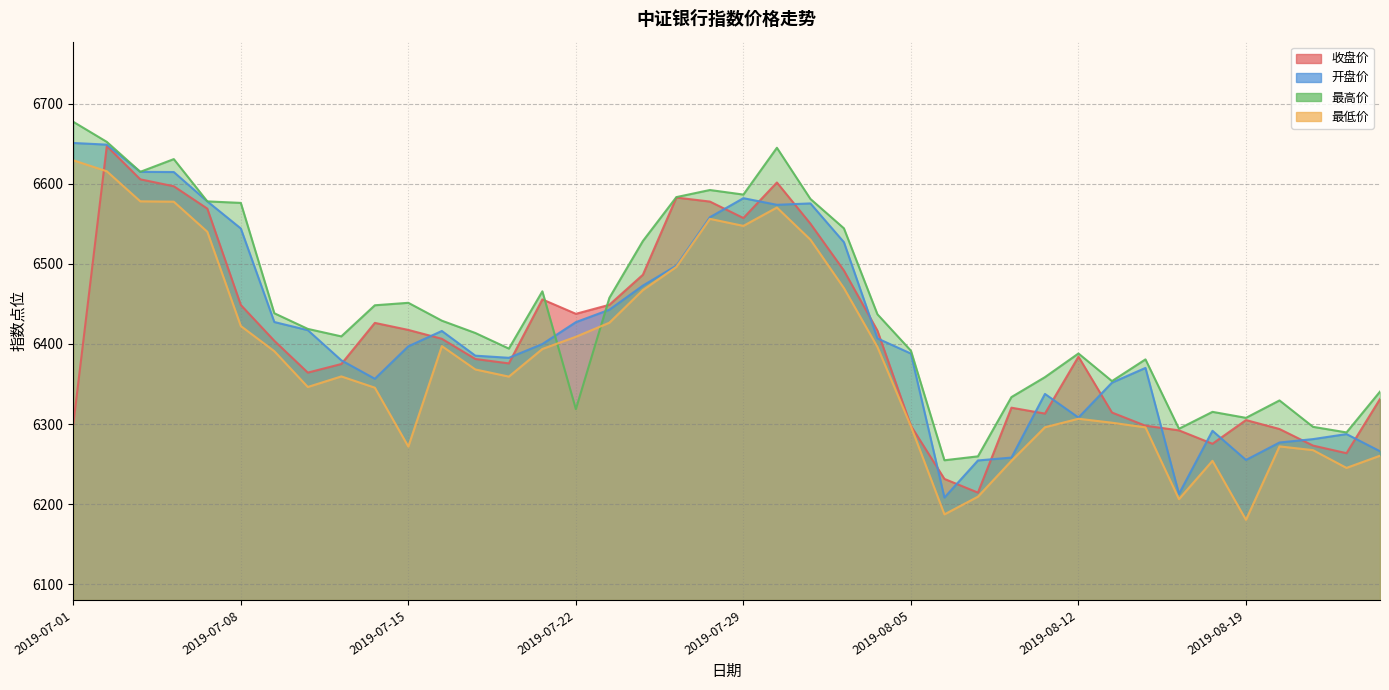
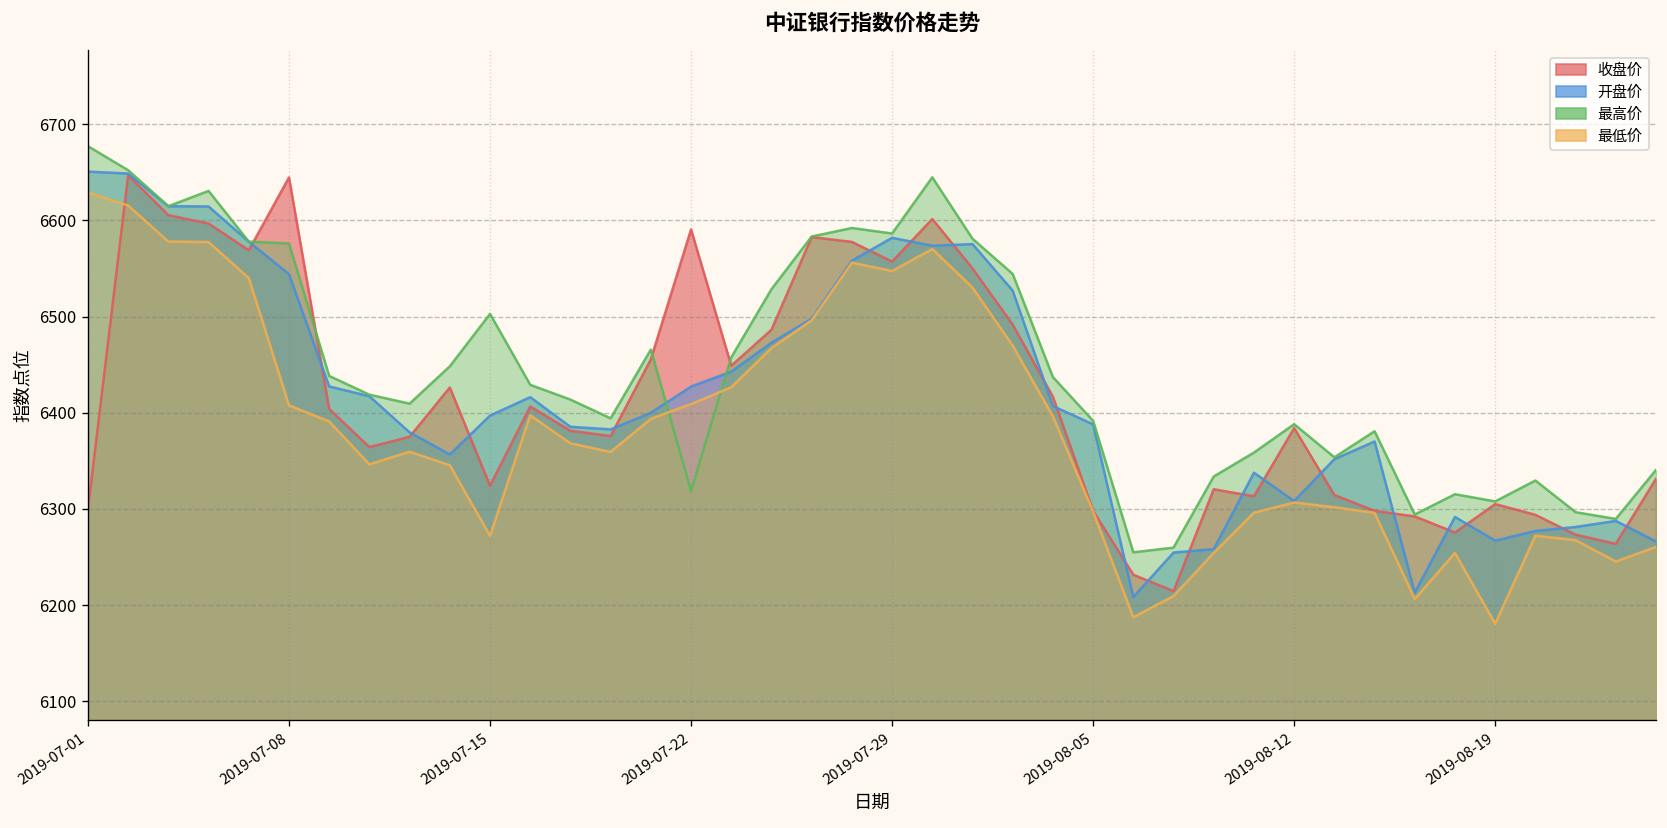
  {
    "收盘价": {
      "2019-07-01": 6300,
-     "2019-07-08": 6450,
-     "2019-07-15": 6420,
-     "2019-07-22": 6440,
+     "2019-07-08": 6640,
+     "2019-07-15": 6320,
+     "2019-07-22": 6590,
      "2019-07-29": 6560,
      "2019-08-12": 6380
    },
    "开盘价": {
      "2019-07-01": 6650,
      "2019-07-08": 6540,
      "2019-07-15": 6400,
      "2019-07-22": 6430,
      "2019-07-29": 6580,
      "2019-08-05": 6390,
-     "2019-08-19": 6260
+     "2019-08-19": 6270
    },
    "最高价": {
      "2019-07-01": 6680,
      "2019-07-08": 6580,
-     "2019-07-15": 6450,
+     "2019-07-15": 6500,
      "2019-07-22": 6320,
      "2019-07-29": 6590,
      "2019-08-05": 6390,
      "2019-08-12": 6390
    },
    "最低价": {
      "2019-07-01": 6630,
-     "2019-07-08": 6420,
+     "2019-07-08": 6410,
      "2019-07-15": 6270,
      "2019-07-22": 6410,
      "2019-07-29": 6550,
      "2019-08-19": 6180
    }
  }
